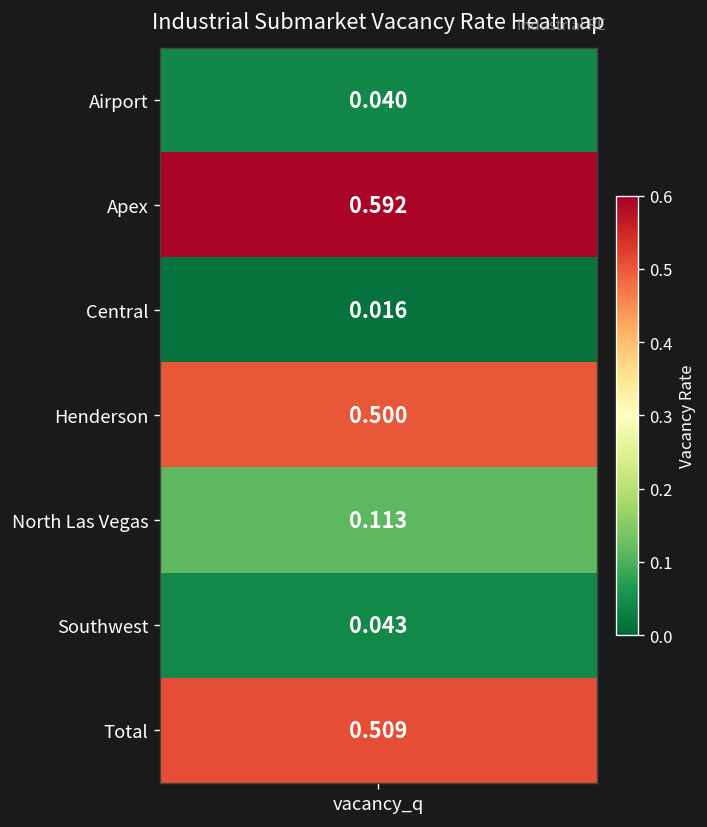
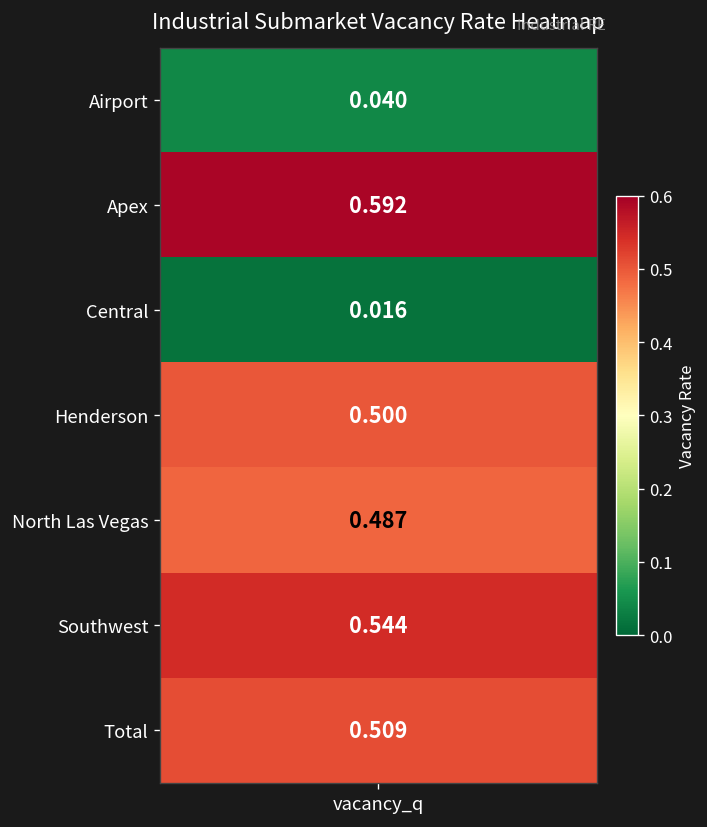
  {
    "Airport": {
      "vacancy_q": 0.040
    },
    "Apex": {
      "vacancy_q": 0.592
    },
    "Central": {
      "vacancy_q": 0.016
    },
    "Henderson": {
      "vacancy_q": 0.500
    },
    "North Las Vegas": {
-     "vacancy_q": 0.113
+     "vacancy_q": 0.487
    },
    "Southwest": {
-     "vacancy_q": 0.043
+     "vacancy_q": 0.544
    },
    "Total": {
      "vacancy_q": 0.509
    }
  }
